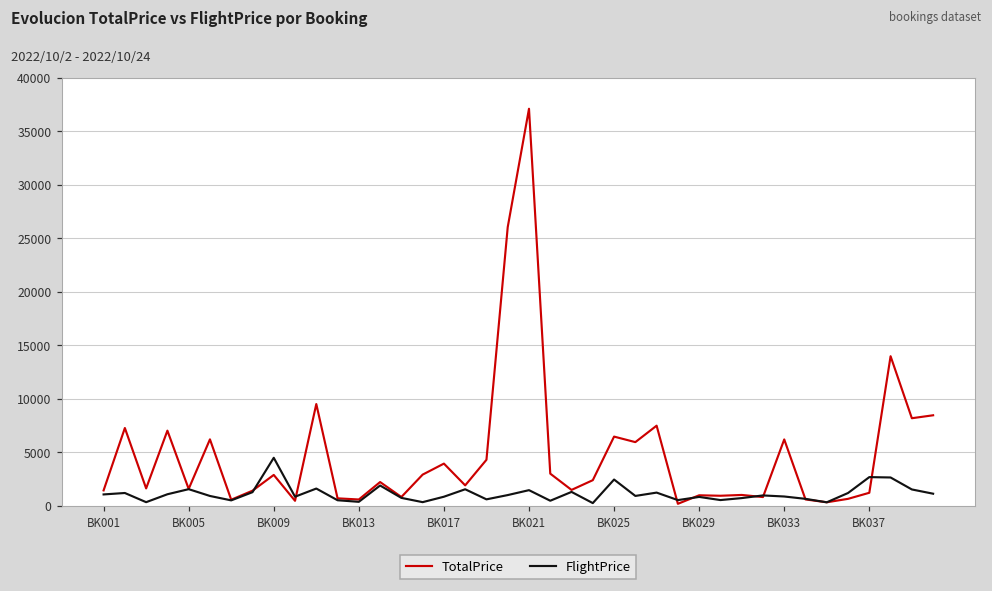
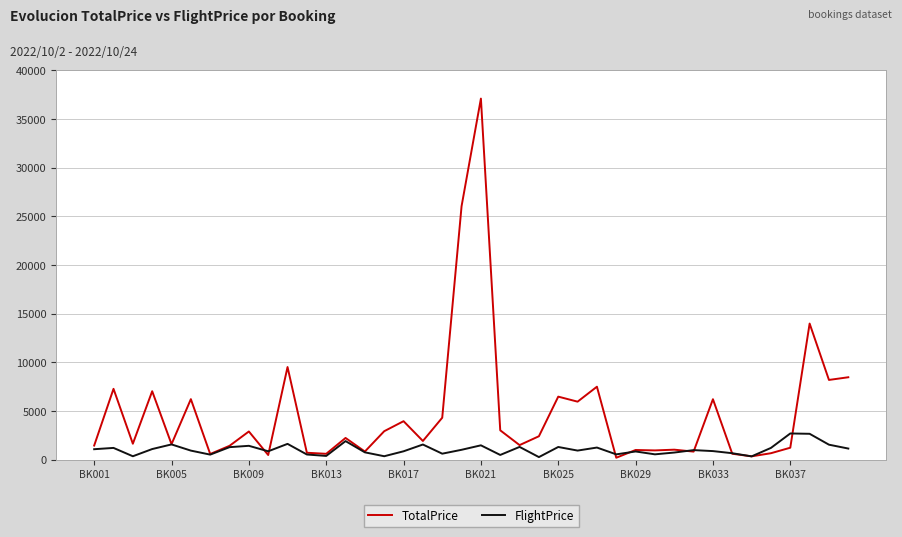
  {
    "TotalPrice": {
      "BK001": 1000,
      "BK009": 3000,
      "BK017": 4000,
      "BK021": 37000,
      "BK025": 6000,
      "BK033": 6000,
      "BK037": 1000
    },
    "FlightPrice": {
      "BK001": 1000,
-     "BK009": 4000,
+     "BK009": 1000,
      "BK017": 1000,
      "BK021": 1000,
-     "BK025": 2000,
+     "BK025": 1000,
      "BK033": 1000,
      "BK037": 3000
    }
  }
